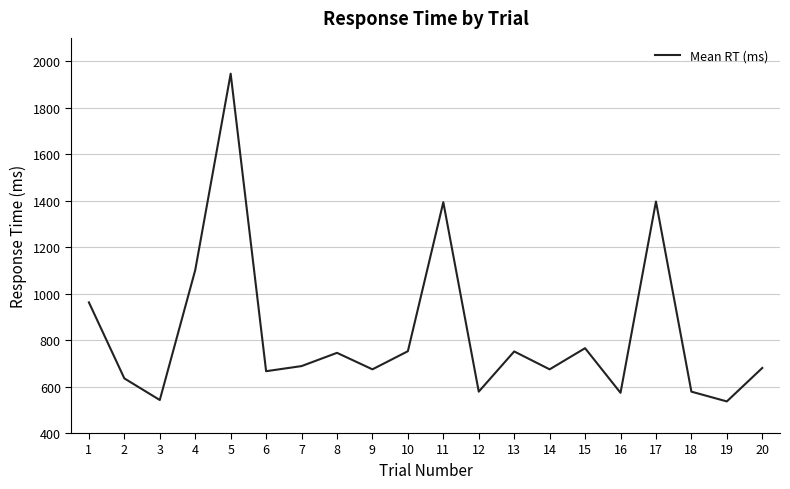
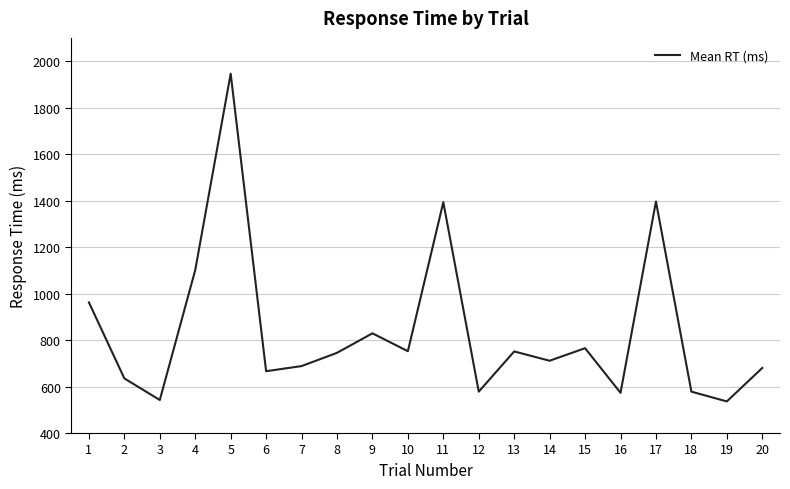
  {
    "1": 960,
    "2": 640,
    "3": 540,
    "4": 1100,
    "5": 1950,
    "6": 670,
    "7": 690,
    "8": 750,
-   "9": 670,
+   "9": 830,
    "10": 750,
    "11": 1390,
    "12": 580,
    "13": 750,
-   "14": 670,
+   "14": 710,
    "15": 770,
    "16": 570,
    "17": 1400,
    "18": 580,
    "19": 540,
    "20": 680
  }
